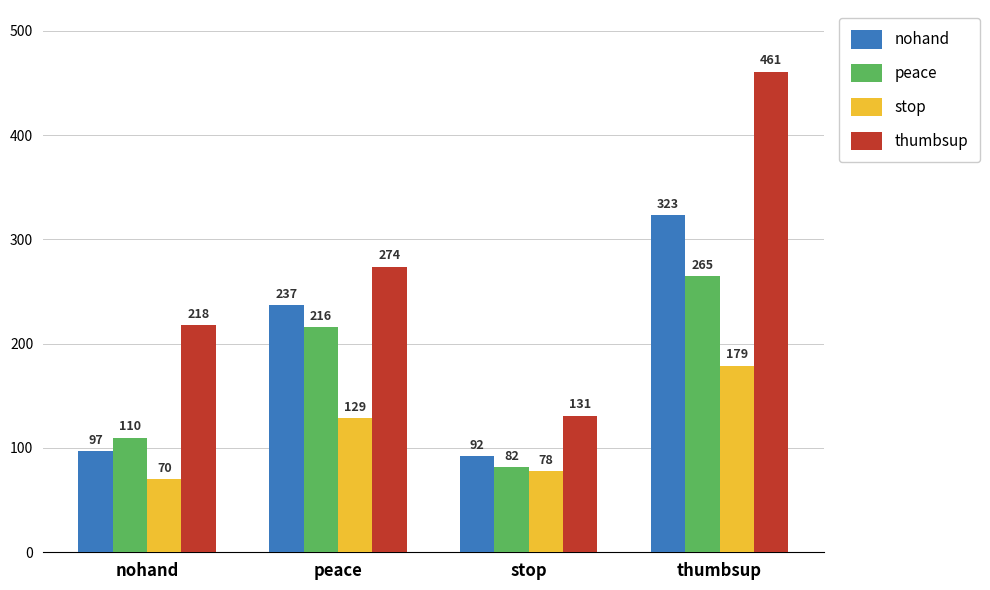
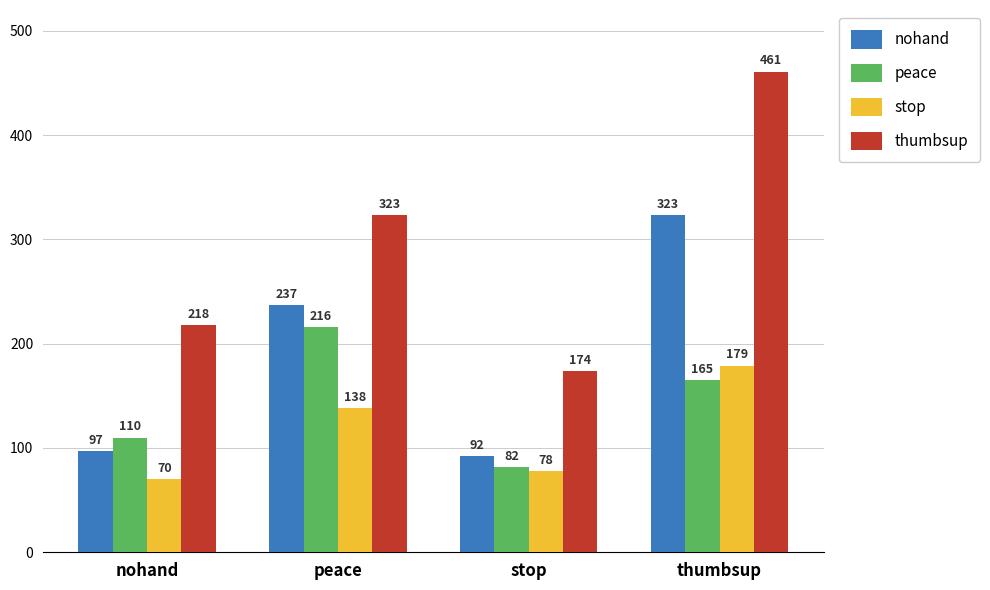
  {
    "nohand": {
      "nohand": 97,
      "peace": 237,
      "stop": 92,
      "thumbsup": 323
    },
    "peace": {
      "nohand": 110,
      "peace": 216,
      "stop": 82,
-     "thumbsup": 265
+     "thumbsup": 165
    },
    "stop": {
      "nohand": 70,
-     "peace": 129,
+     "peace": 138,
      "stop": 78,
      "thumbsup": 179
    },
    "thumbsup": {
      "nohand": 218,
-     "peace": 274,
-     "stop": 131,
+     "peace": 323,
+     "stop": 174,
      "thumbsup": 461
    }
  }
